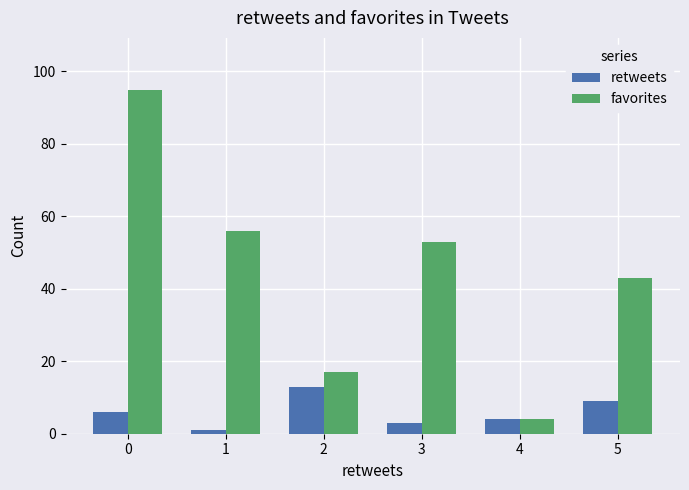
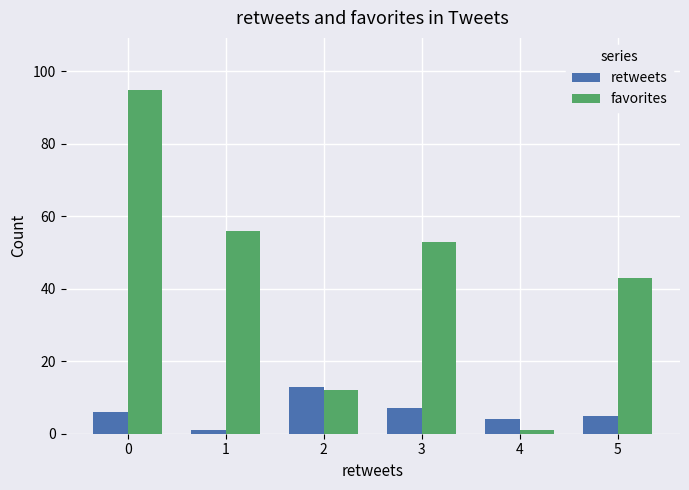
  {
    "retweets": {
      "0": 6,
      "1": 1,
      "2": 13,
-     "3": 3,
+     "3": 7,
      "4": 4,
-     "5": 9
+     "5": 5
    },
    "favorites": {
      "0": 95,
      "1": 56,
-     "2": 17,
+     "2": 12,
      "3": 53,
-     "4": 4,
+     "4": 1,
      "5": 43
    }
  }
